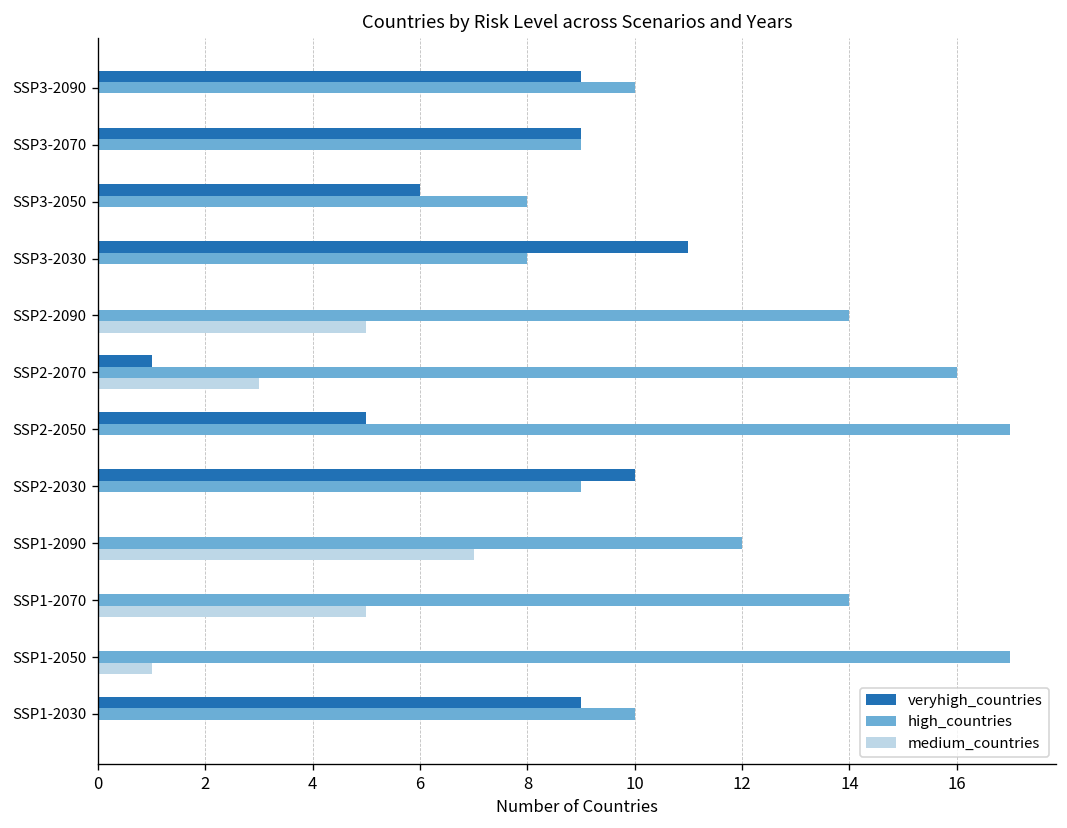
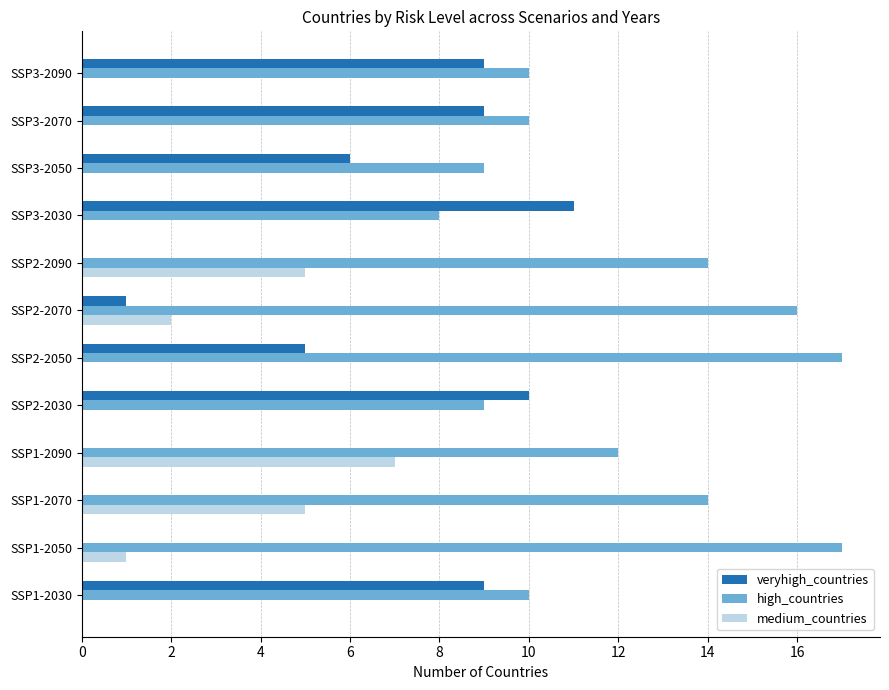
  {
    "veryhigh_countries": {
      "SSP3-2090": 9,
      "SSP3-2070": 9,
      "SSP3-2050": 6,
      "SSP3-2030": 11,
      "SSP2-2090": 0,
      "SSP2-2070": 1,
      "SSP2-2050": 5,
      "SSP2-2030": 10,
      "SSP1-2090": 0,
      "SSP1-2070": 0,
      "SSP1-2050": 0,
      "SSP1-2030": 9
    },
    "high_countries": {
      "SSP3-2090": 10,
-     "SSP3-2070": 9,
-     "SSP3-2050": 8,
+     "SSP3-2070": 10,
+     "SSP3-2050": 9,
      "SSP3-2030": 8,
      "SSP2-2090": 14,
      "SSP2-2070": 16,
      "SSP2-2050": 17,
      "SSP2-2030": 9,
      "SSP1-2090": 12,
      "SSP1-2070": 14,
      "SSP1-2050": 17,
      "SSP1-2030": 10
    },
    "medium_countries": {
      "SSP3-2090": 0,
      "SSP3-2070": 0,
      "SSP3-2050": 0,
      "SSP3-2030": 0,
      "SSP2-2090": 5,
-     "SSP2-2070": 3,
+     "SSP2-2070": 2,
      "SSP2-2050": 0,
      "SSP2-2030": 0,
      "SSP1-2090": 7,
      "SSP1-2070": 5,
      "SSP1-2050": 1,
      "SSP1-2030": 0
    }
  }
